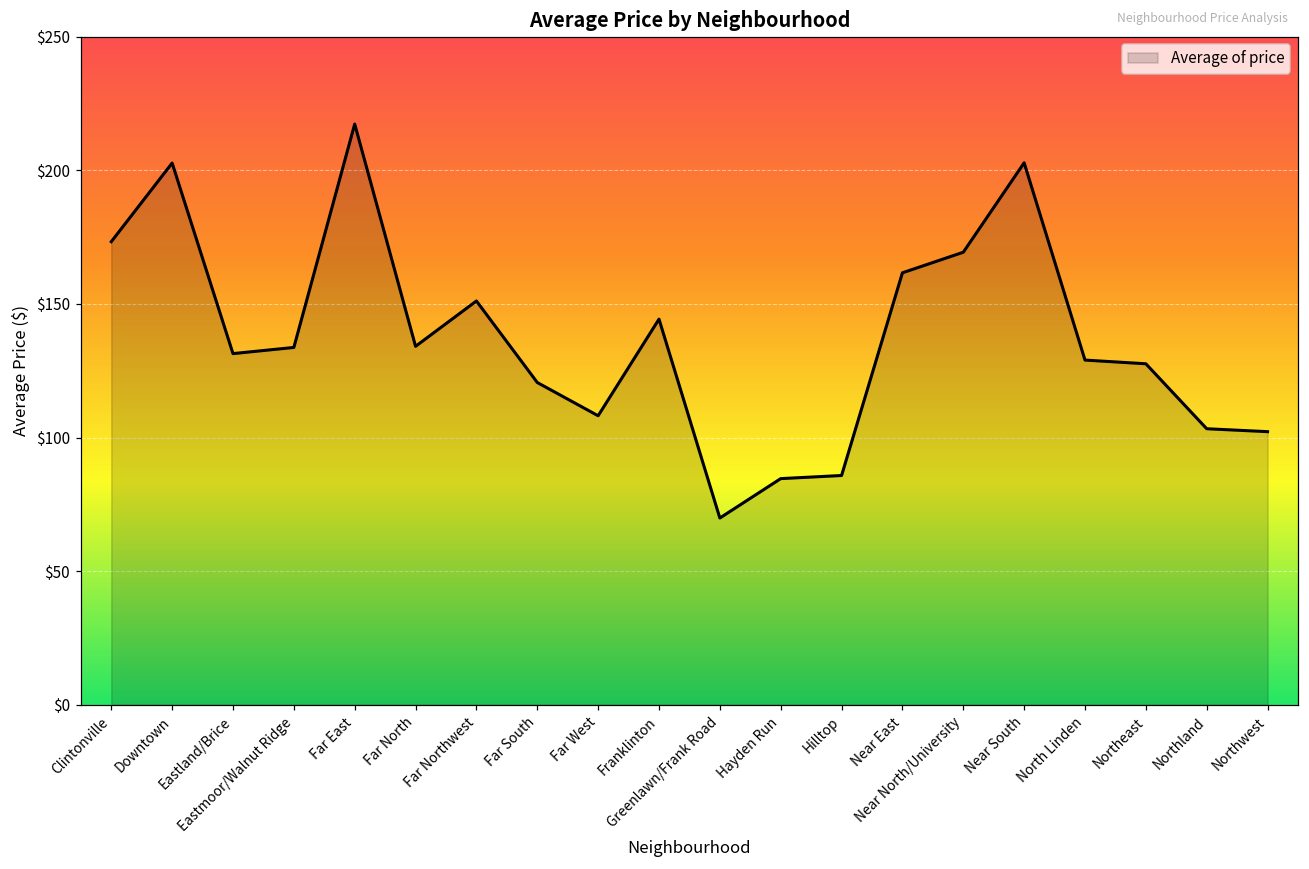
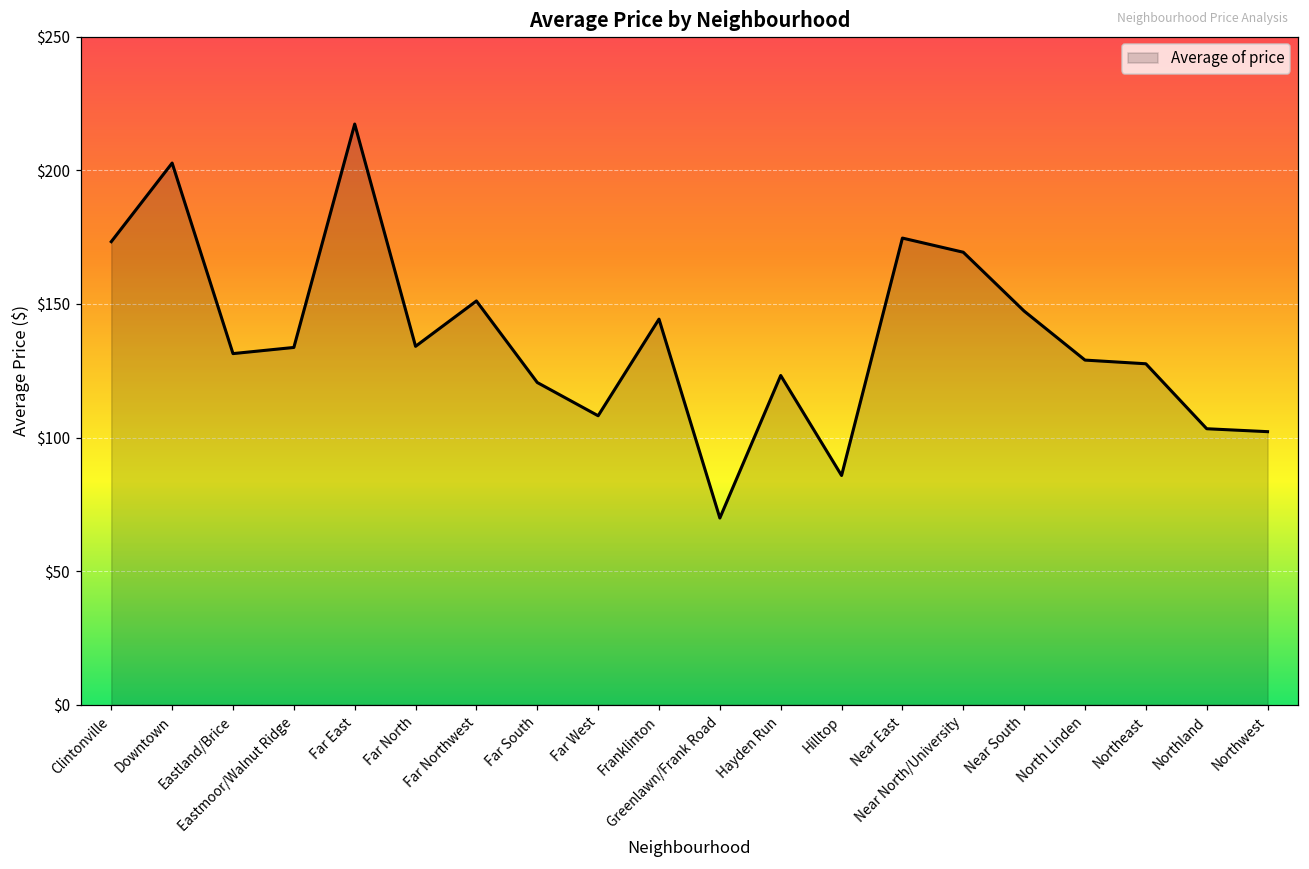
  {
    "Clintonville": "$173",
    "Downtown": "$203",
    "Eastland/Brice": "$131",
    "Eastmoor/Walnut Ridge": "$134",
    "Far East": "$217",
    "Far North": "$134",
    "Far Northwest": "$151",
    "Far South": "$121",
    "Far West": "$108",
    "Franklinton": "$144",
    "Greenlawn/Frank Road": "$70",
-   "Hayden Run": "$85",
+   "Hayden Run": "$123",
    "Hilltop": "$86",
-   "Near East": "$162",
+   "Near East": "$175",
    "Near North/University": "$169",
-   "Near South": "$203",
+   "Near South": "$147",
    "North Linden": "$129",
    "Northeast": "$128",
    "Northland": "$103",
    "Northwest": "$102"
  }
